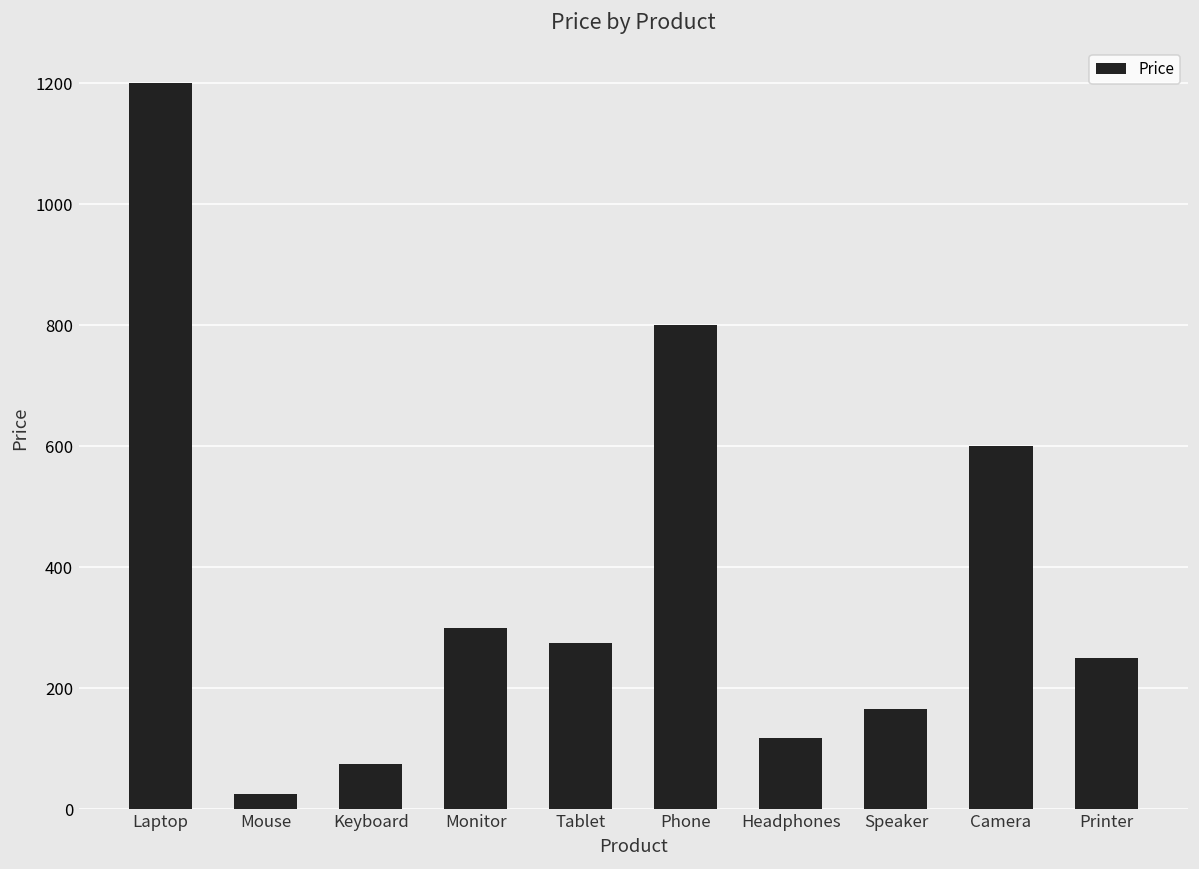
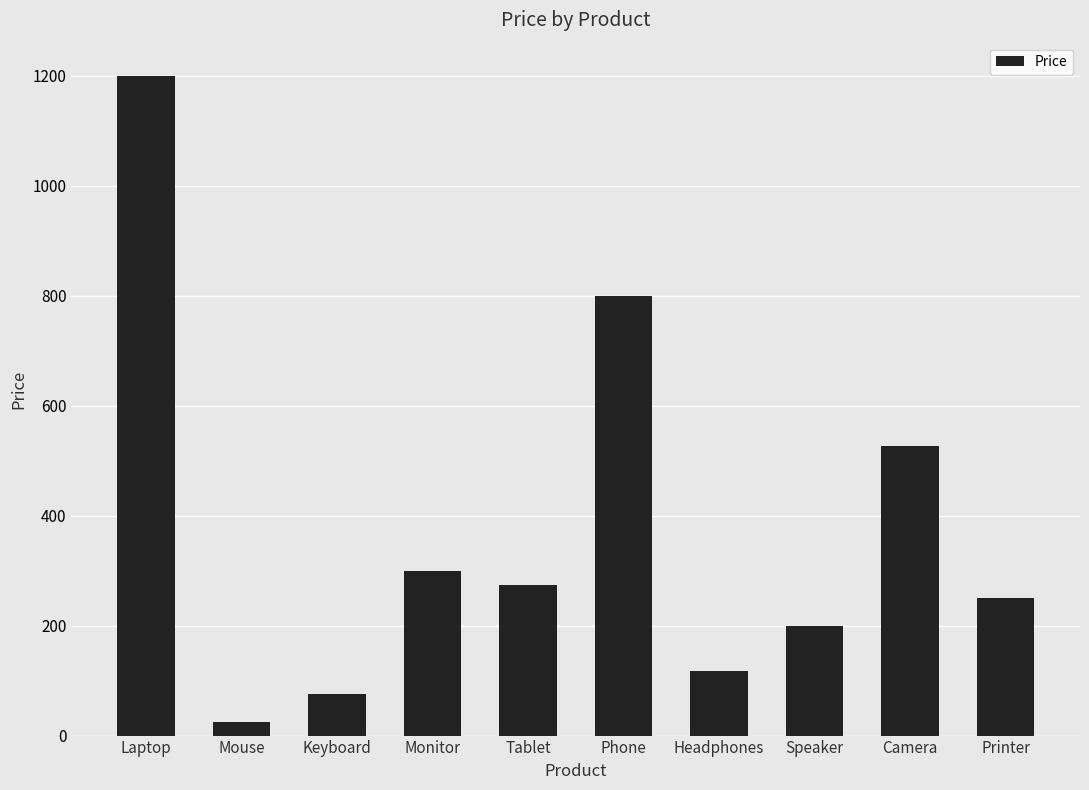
  {
    "Laptop": 1200,
    "Mouse": 30,
    "Keyboard": 80,
    "Monitor": 300,
    "Tablet": 270,
    "Phone": 800,
    "Headphones": 120,
-   "Speaker": 170,
-   "Camera": 600,
+   "Speaker": 200,
+   "Camera": 530,
    "Printer": 250
  }
